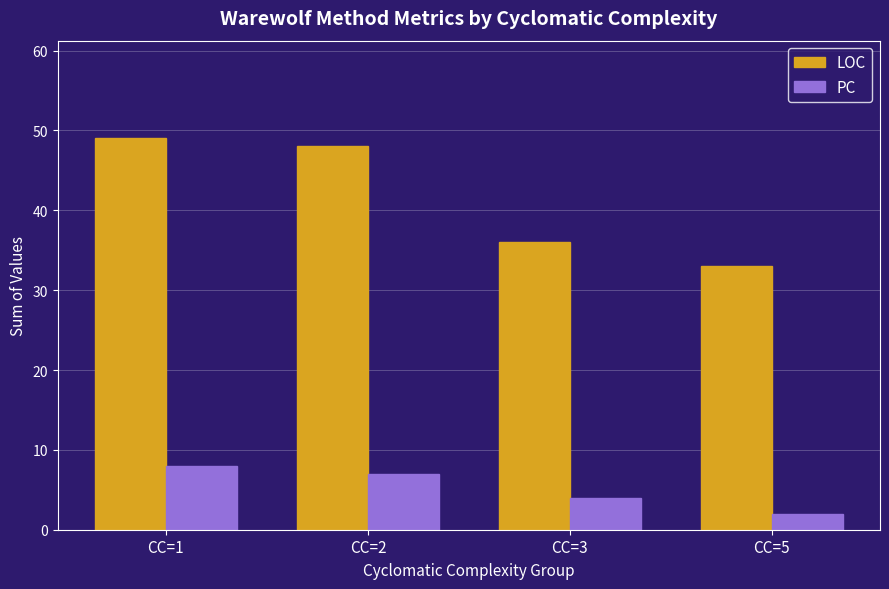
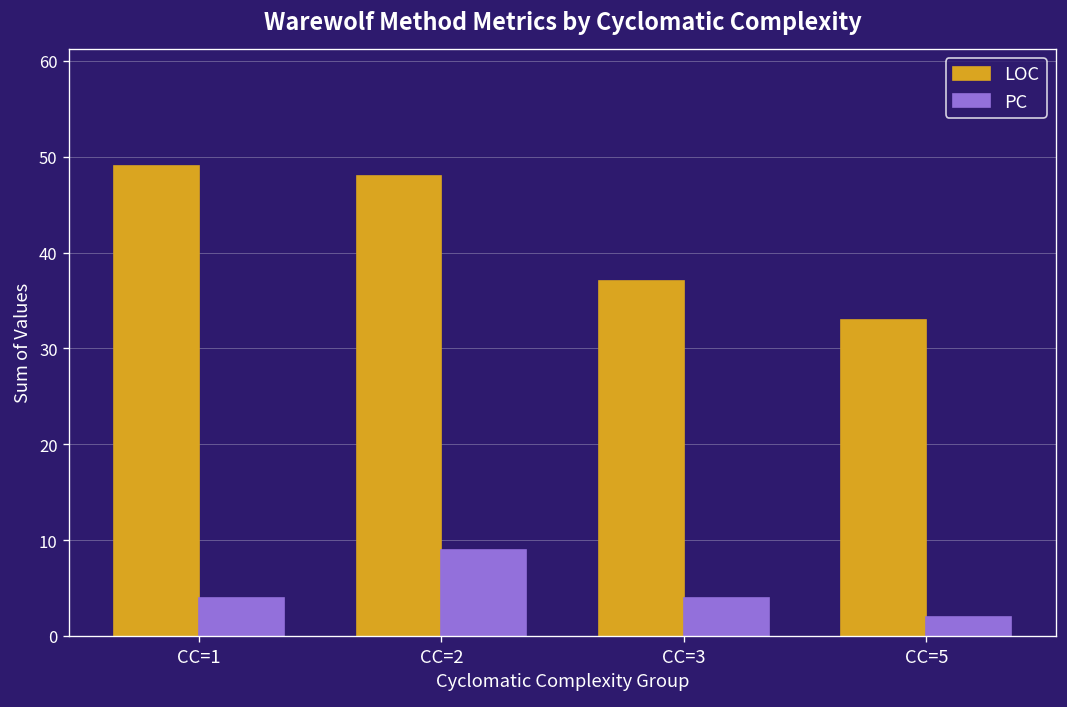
  {
    "LOC": {
      "CC=1": 49,
      "CC=2": 48,
-     "CC=3": 36,
+     "CC=3": 37,
      "CC=5": 33
    },
    "PC": {
-     "CC=1": 8,
-     "CC=2": 7,
+     "CC=1": 4,
+     "CC=2": 9,
      "CC=3": 4,
      "CC=5": 2
    }
  }
